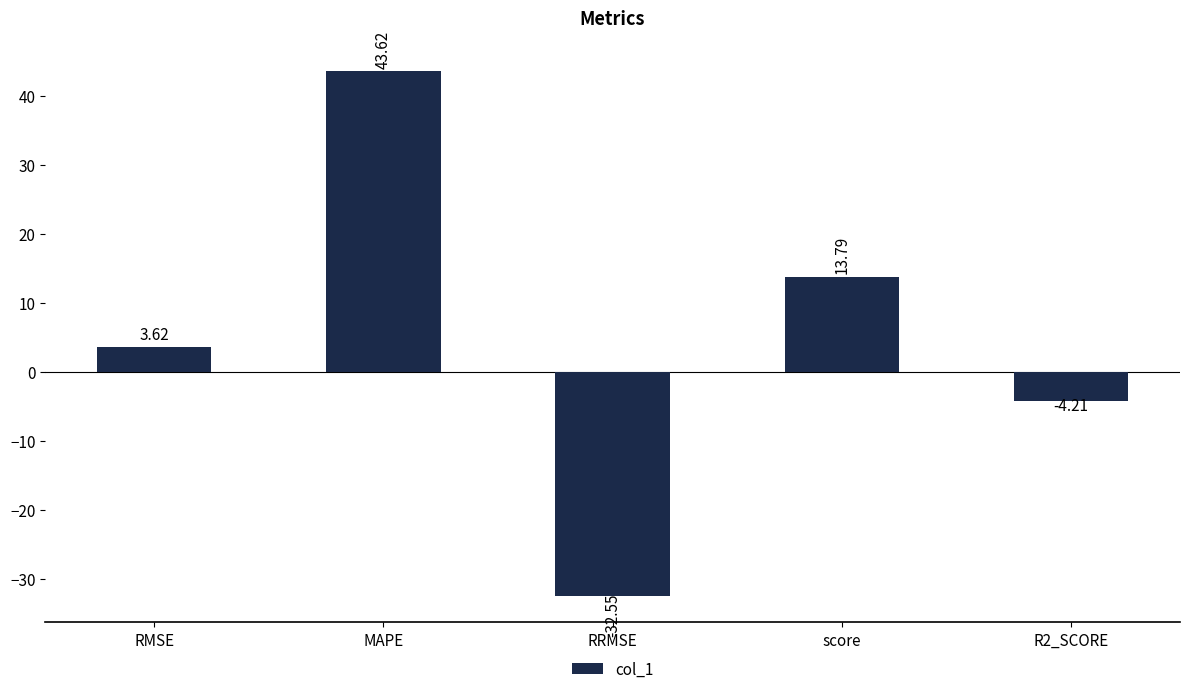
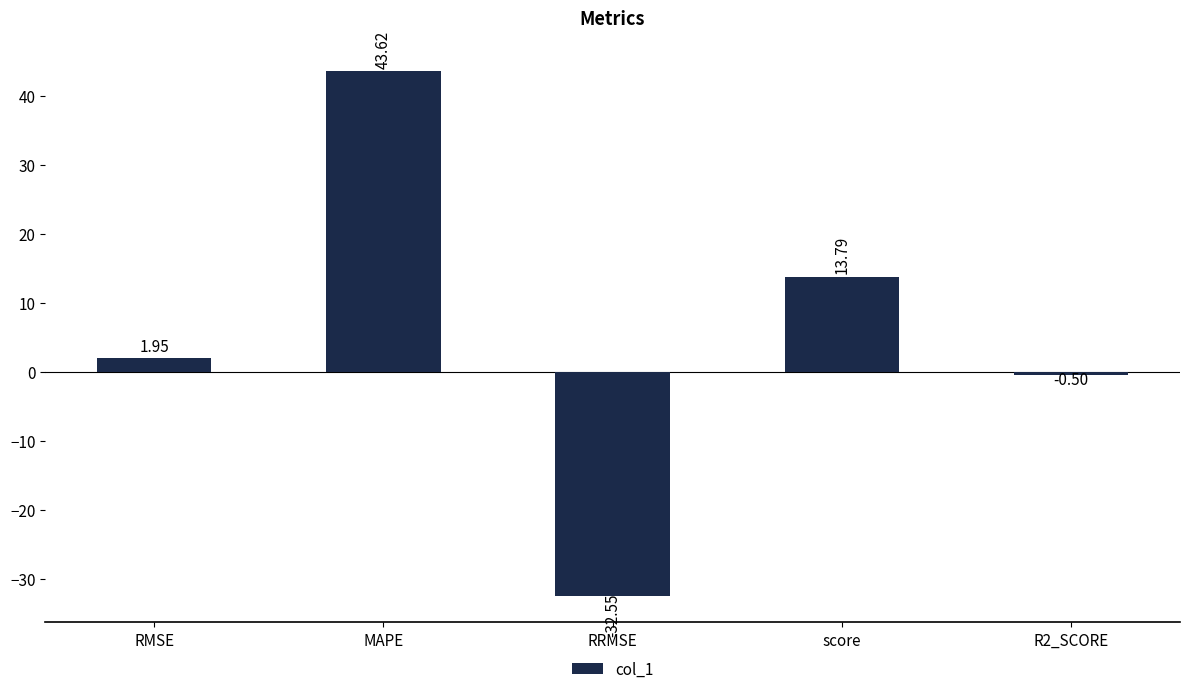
  {
-   "RMSE": 3.62,
+   "RMSE": 1.95,
    "MAPE": 43.62,
    "RRMSE": -32.55,
    "score": 13.79,
-   "R2_SCORE": -4.21
+   "R2_SCORE": -0.50
  }
